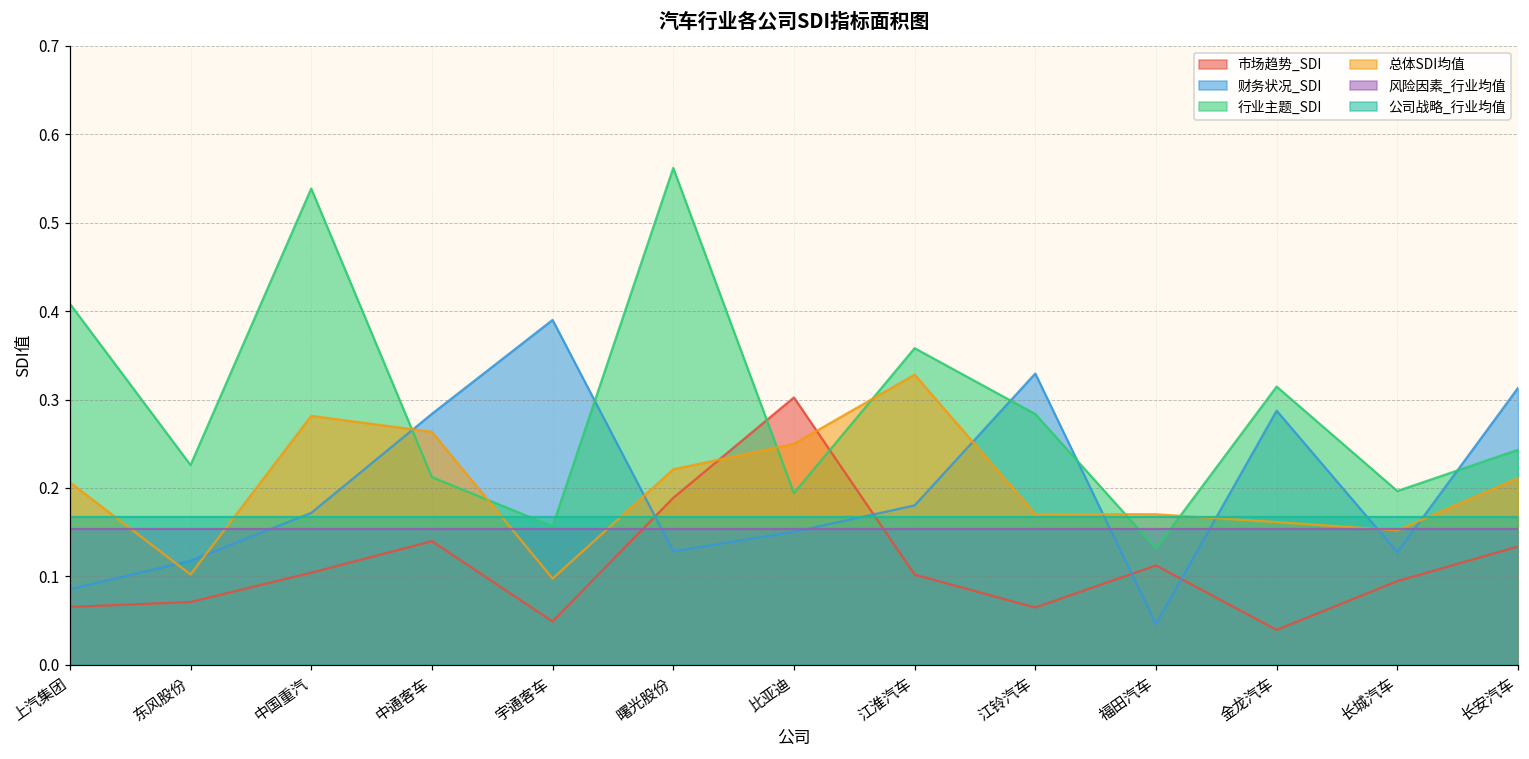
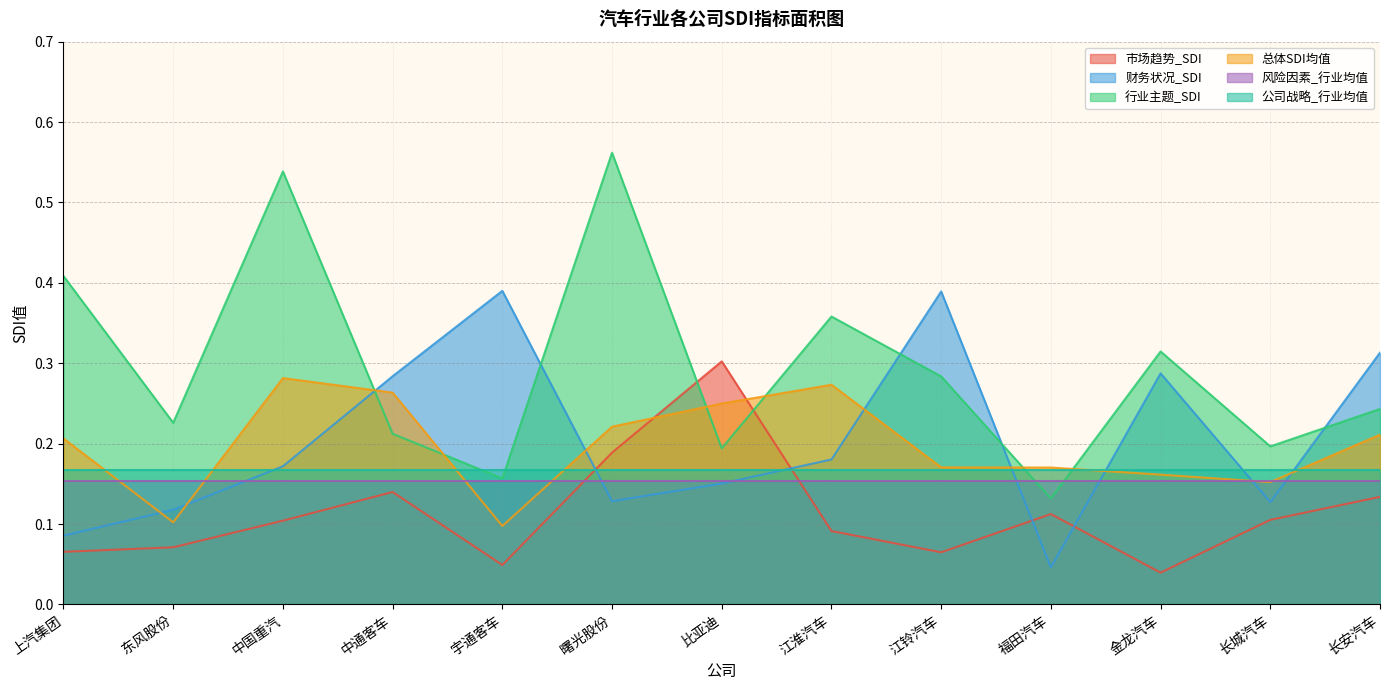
  {
    "市场趋势_SDI": {
      "上汽集团": 0.07,
      "东风股份": 0.07,
      "中国重汽": 0.10,
      "中通客车": 0.14,
      "宇通客车": 0.05,
      "曙光股份": 0.19,
      "比亚迪": 0.30,
-     "江淮汽车": 0.10,
+     "江淮汽车": 0.09,
      "江铃汽车": 0.06,
      "福田汽车": 0.11,
      "金龙汽车": 0.04,
-     "长城汽车": 0.09,
+     "长城汽车": 0.11,
      "长安汽车": 0.13
    },
    "财务状况_SDI": {
      "上汽集团": 0.09,
      "东风股份": 0.12,
      "中国重汽": 0.17,
      "中通客车": 0.28,
      "宇通客车": 0.39,
      "曙光股份": 0.13,
      "江淮汽车": 0.18,
-     "江铃汽车": 0.33,
+     "江铃汽车": 0.39,
      "福田汽车": 0.05,
      "金龙汽车": 0.29,
      "长城汽车": 0.13,
      "长安汽车": 0.31
    },
    "总体SDI均值": {
      "上汽集团": 0.21,
      "东风股份": 0.10,
      "中国重汽": 0.28,
      "中通客车": 0.26,
      "宇通客车": 0.10,
      "曙光股份": 0.22,
      "比亚迪": 0.25,
-     "江淮汽车": 0.33,
+     "江淮汽车": 0.27,
      "金龙汽车": 0.16,
      "长安汽车": 0.21
    },
    "风险因素_行业均值": {
      "上汽集团": 0.15,
      "东风股份": 0.15,
      "中国重汽": 0.15,
      "中通客车": 0.15,
      "宇通客车": 0.15,
      "曙光股份": 0.15,
      "江淮汽车": 0.15,
      "江铃汽车": 0.15,
      "福田汽车": 0.15,
      "金龙汽车": 0.15,
      "长安汽车": 0.15
    }
  }
